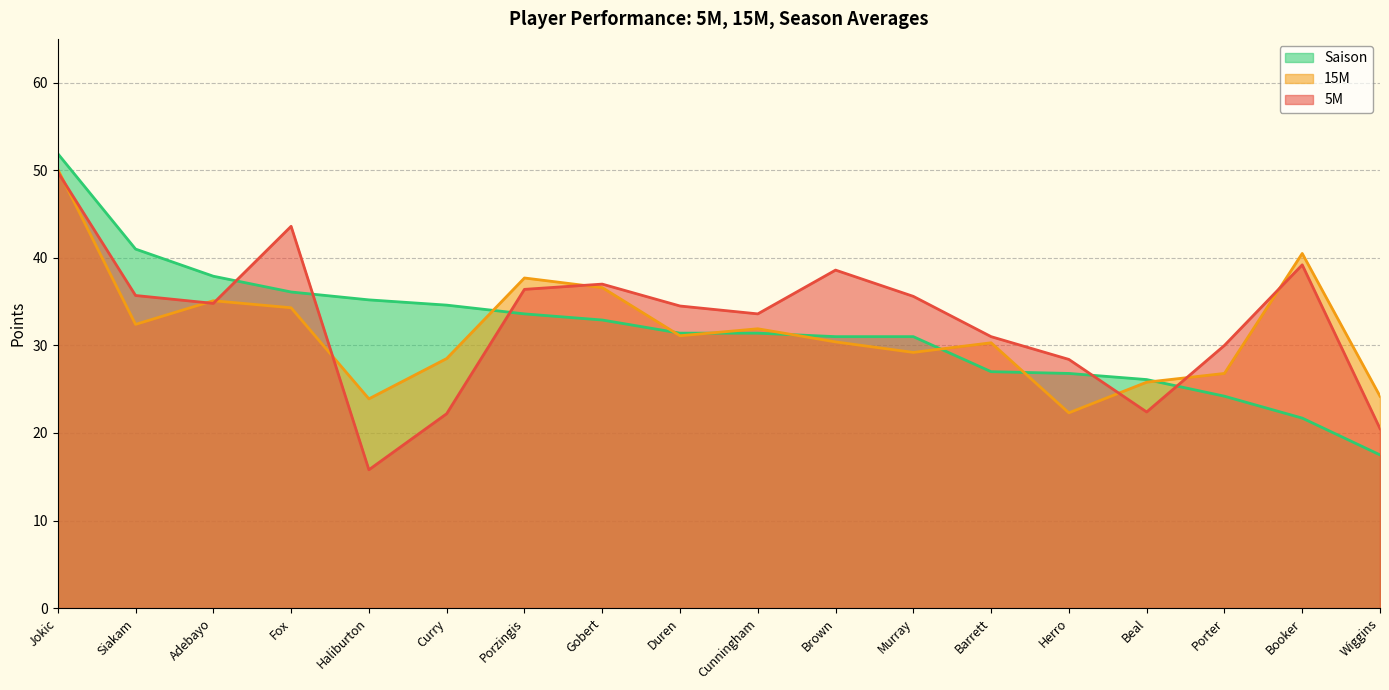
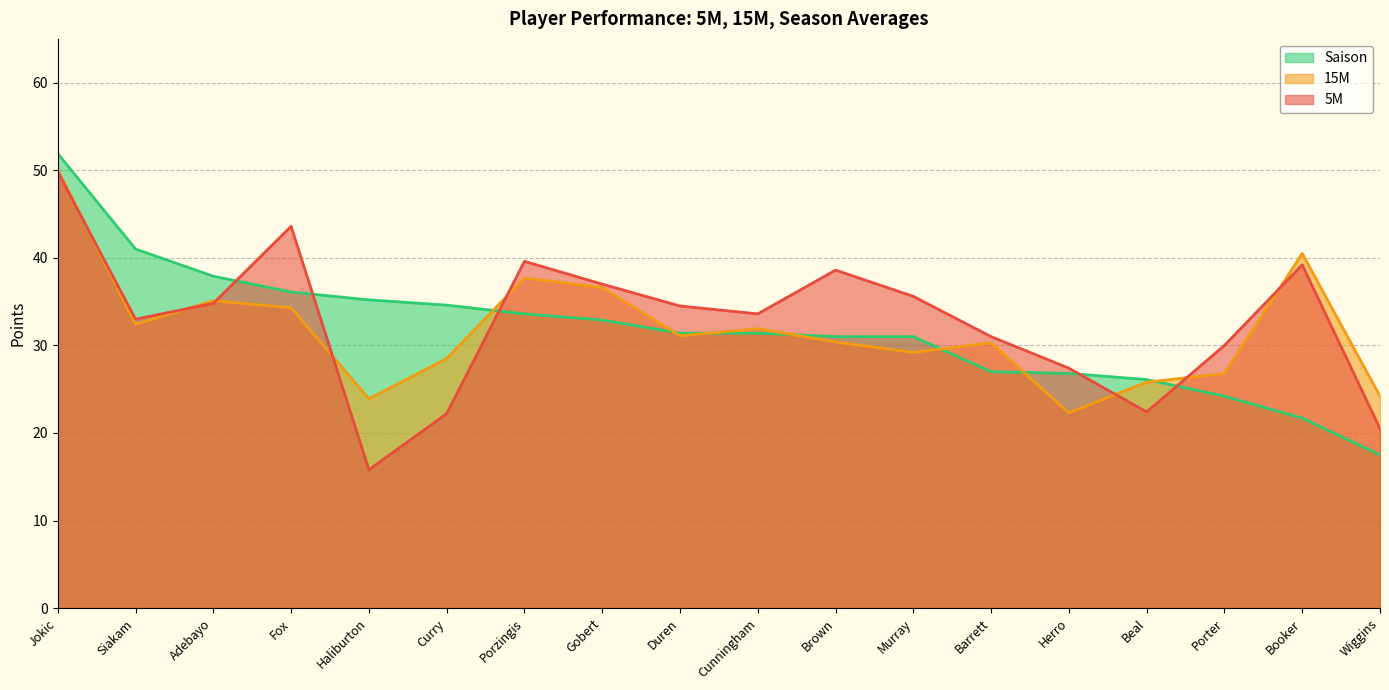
  {
    "Saison": {
      "Jokic": 52,
      "Siakam": 41,
      "Adebayo": 38,
      "Fox": 36,
      "Haliburton": 35,
      "Curry": 35,
      "Porzingis": 34,
      "Gobert": 33,
      "Duren": 31,
      "Cunningham": 31,
      "Brown": 31,
      "Murray": 31,
      "Barrett": 27,
      "Herro": 27,
      "Beal": 26,
      "Porter": 24,
      "Booker": 22,
      "Wiggins": 18
    },
    "15M": {
      "Jokic": 50,
      "Siakam": 32,
      "Adebayo": 35,
      "Fox": 34,
      "Haliburton": 24,
      "Curry": 29,
      "Porzingis": 38,
      "Gobert": 37,
      "Duren": 31,
      "Cunningham": 32,
      "Brown": 30,
      "Murray": 29,
      "Barrett": 30,
      "Herro": 22,
      "Beal": 26,
      "Porter": 27,
      "Booker": 41,
      "Wiggins": 24
    },
    "5M": {
      "Jokic": 50,
-     "Siakam": 36,
+     "Siakam": 33,
      "Adebayo": 35,
      "Fox": 44,
      "Haliburton": 16,
      "Curry": 22,
-     "Porzingis": 36,
+     "Porzingis": 40,
      "Gobert": 37,
      "Duren": 35,
      "Cunningham": 34,
      "Brown": 39,
      "Murray": 36,
      "Barrett": 31,
-     "Herro": 28,
+     "Herro": 27,
      "Beal": 22,
      "Porter": 30,
      "Booker": 39,
      "Wiggins": 21
    }
  }
